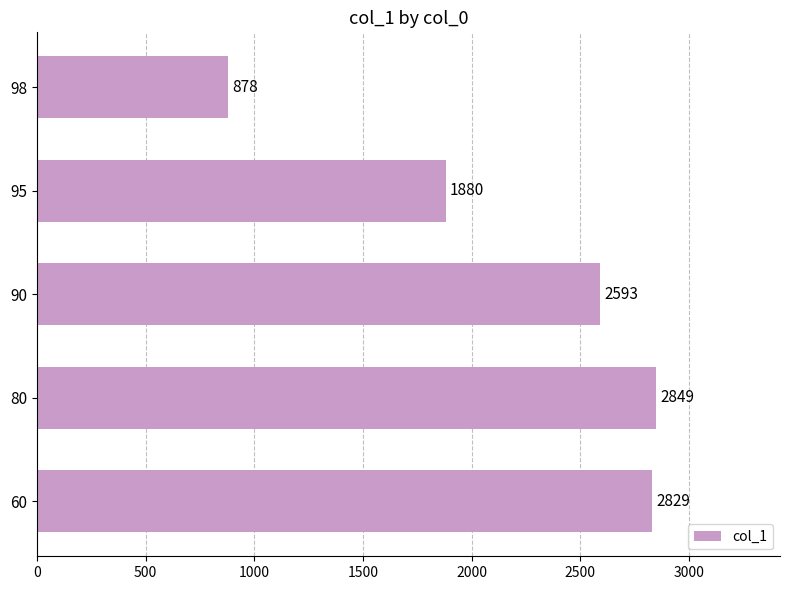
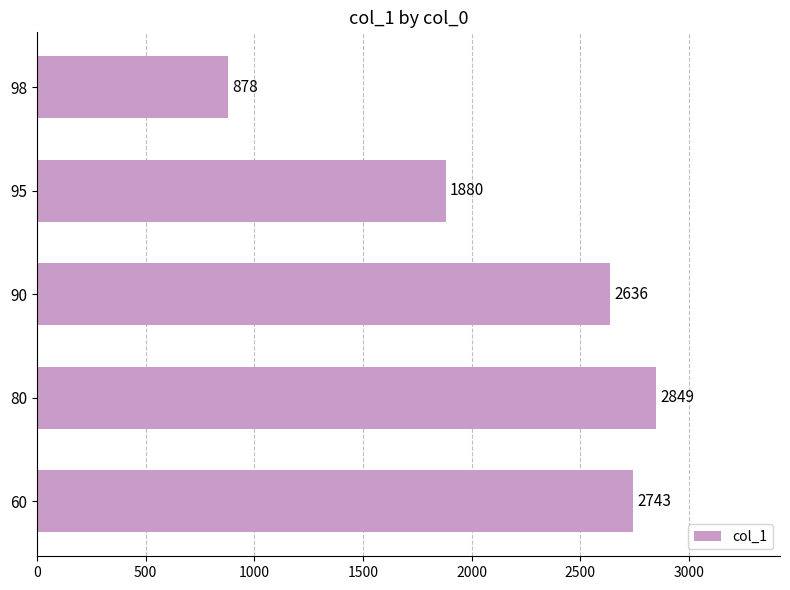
  {
    "98": 878,
    "95": 1880,
-   "90": 2593,
+   "90": 2636,
    "80": 2849,
-   "60": 2829
+   "60": 2743
  }
